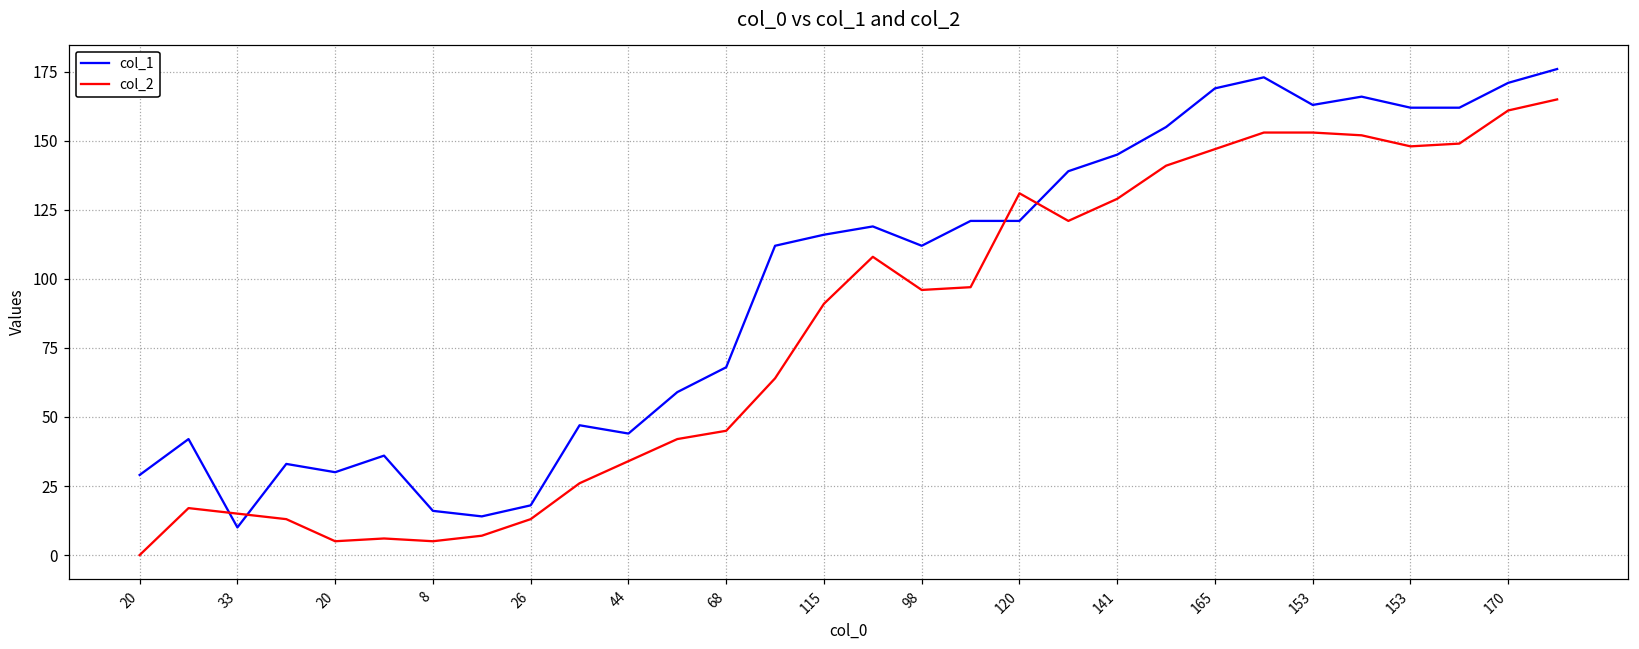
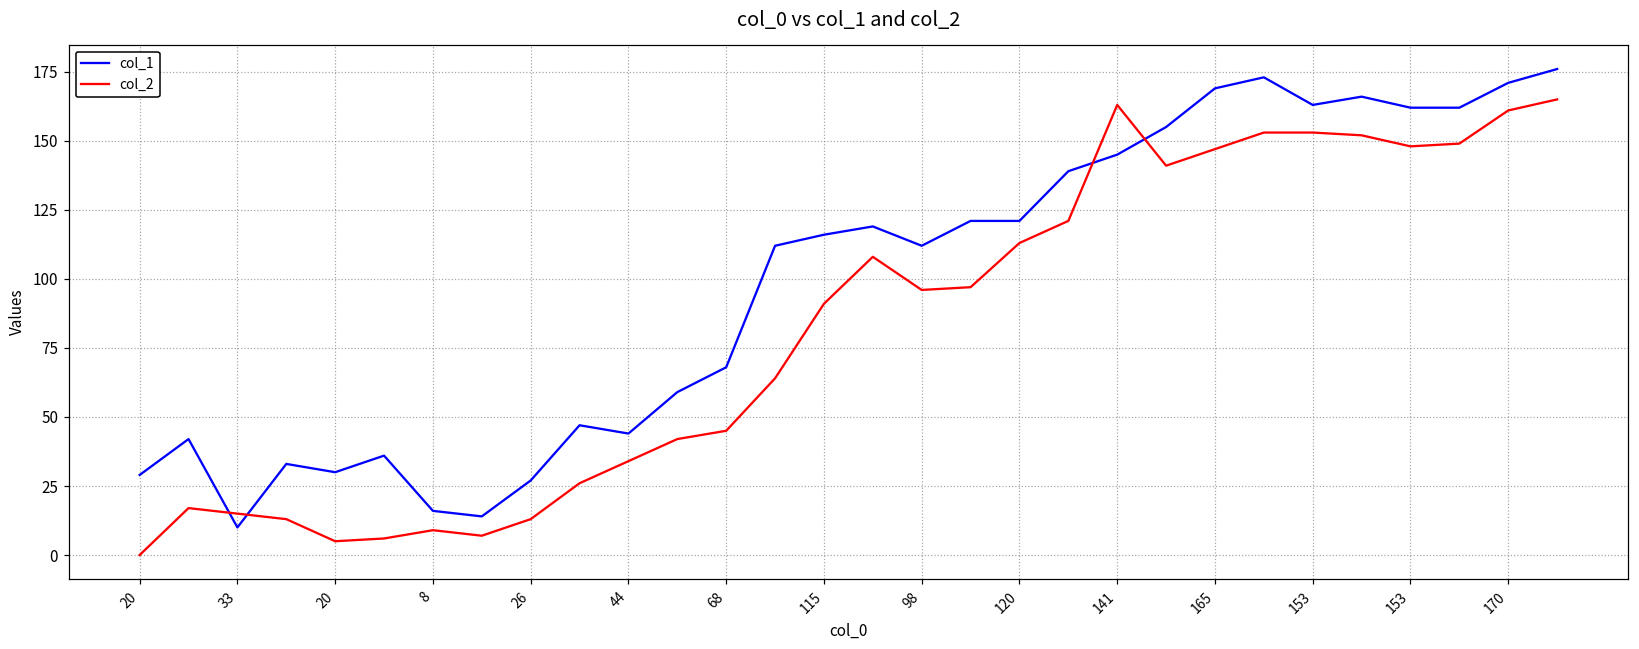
  {
    "col_1": {
      "33": 10,
      "8": 16,
-     "26": 18,
+     "26": 27,
      "44": 44,
      "68": 68,
      "115": 116,
      "98": 112,
      "120": 121,
      "141": 145,
      "165": 169,
      "170": 171
    },
    "col_2": {
      "33": 15,
-     "8": 5,
+     "8": 9,
      "26": 13,
      "44": 34,
      "68": 45,
      "115": 91,
      "98": 96,
-     "120": 131,
-     "141": 129,
+     "120": 113,
+     "141": 163,
      "165": 147,
      "170": 161
    }
  }
